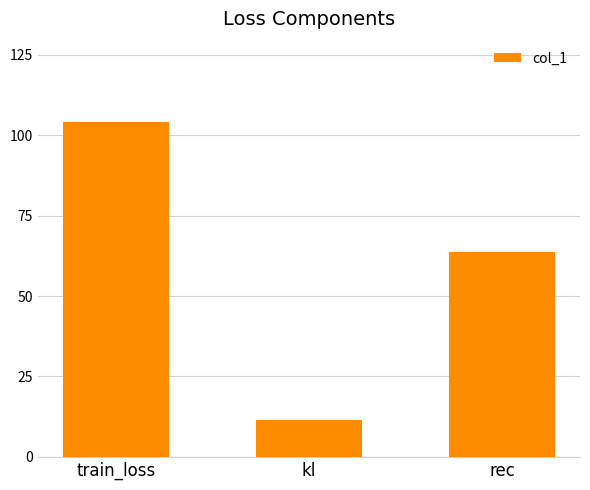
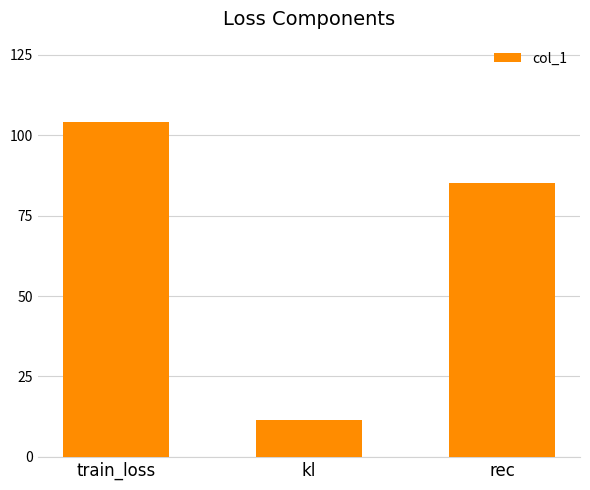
  {
    "train_loss": 104,
    "kl": 12,
-   "rec": 64
+   "rec": 85
  }
